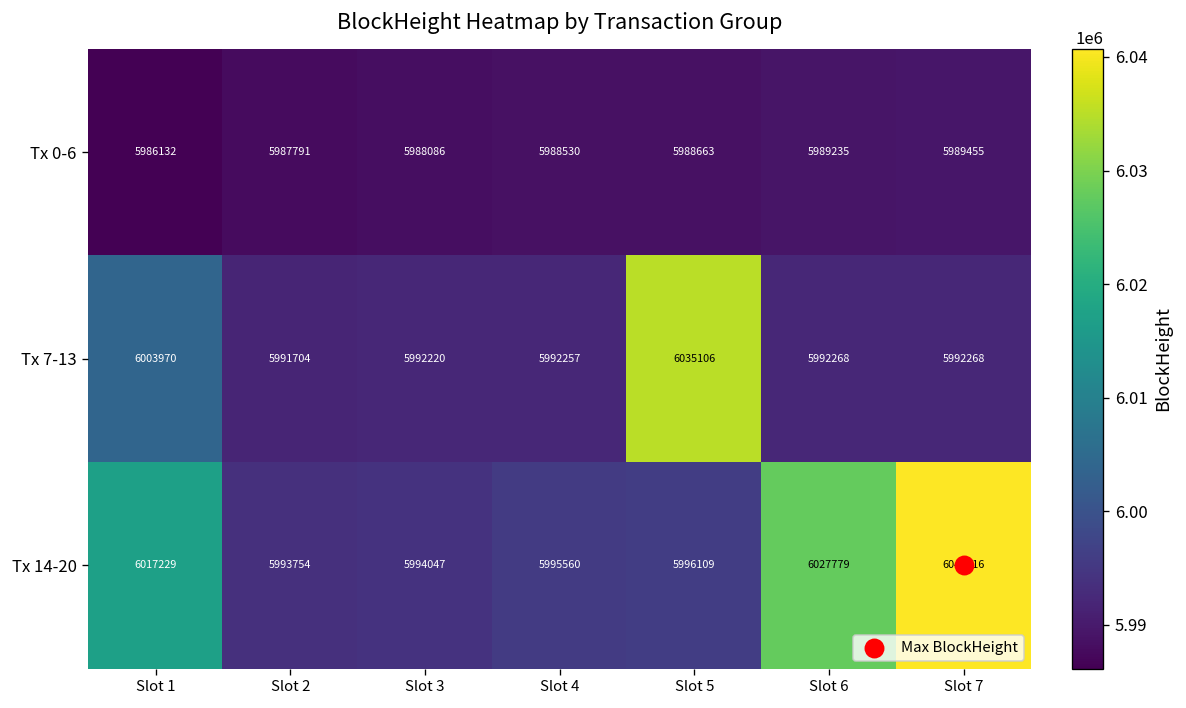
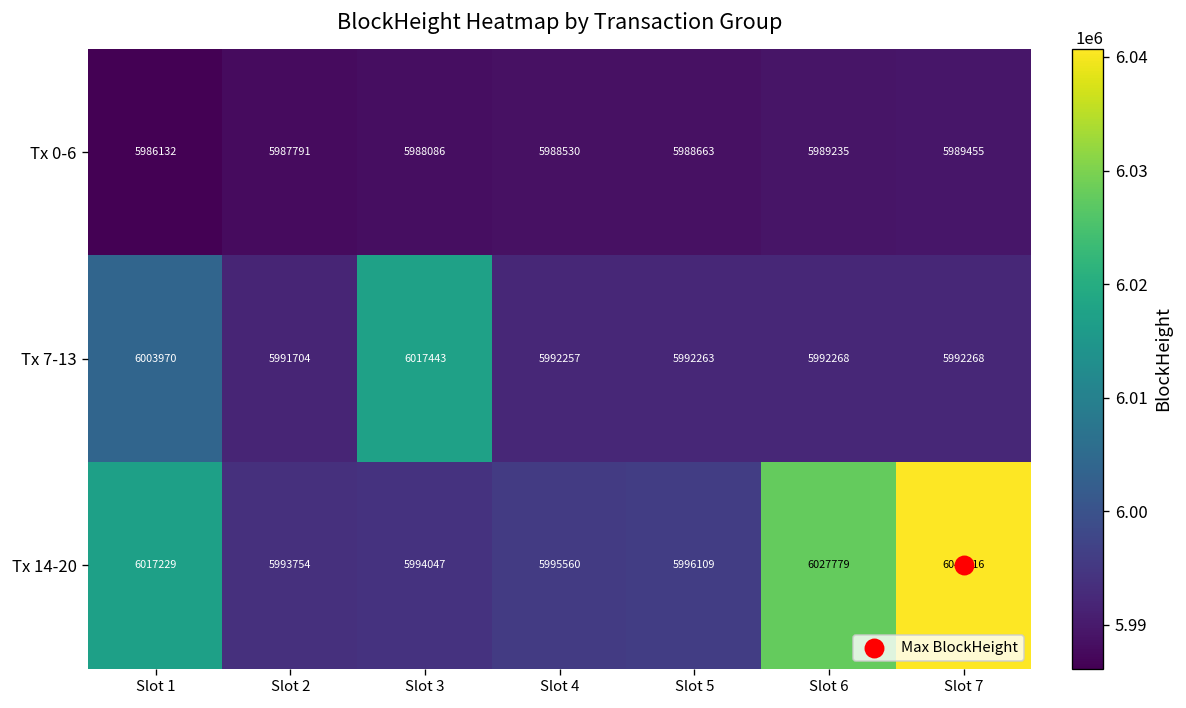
  {
    "Tx 0-6": {
      "Slot 1": 5986132,
      "Slot 2": 5987791,
      "Slot 3": 5988086,
      "Slot 4": 5988530,
      "Slot 5": 5988663,
      "Slot 6": 5989235,
      "Slot 7": 5989455
    },
    "Tx 7-13": {
      "Slot 1": 6003970,
      "Slot 2": 5991704,
-     "Slot 3": 5992220,
+     "Slot 3": 6017443,
      "Slot 4": 5992257,
-     "Slot 5": 6035106,
+     "Slot 5": 5992263,
      "Slot 6": 5992268,
      "Slot 7": 5992268
    },
    "Tx 14-20": {
      "Slot 1": 6017229,
      "Slot 2": 5993754,
      "Slot 3": 5994047,
      "Slot 4": 5995560,
      "Slot 5": 5996109,
      "Slot 6": 6027779
    }
  }
